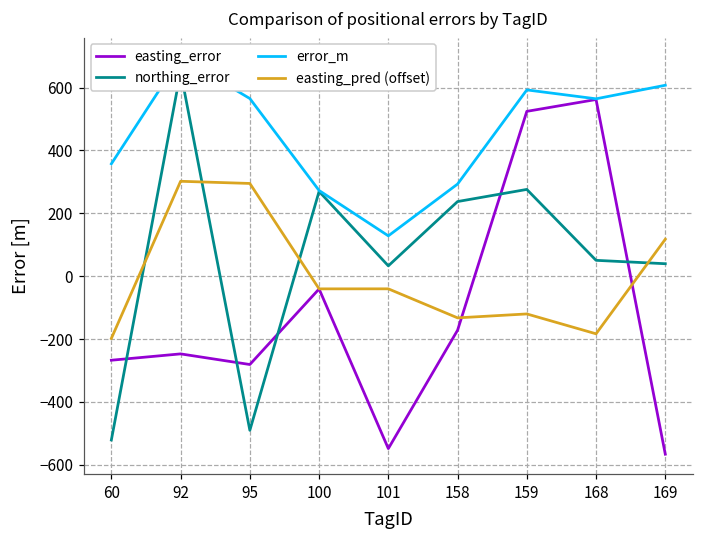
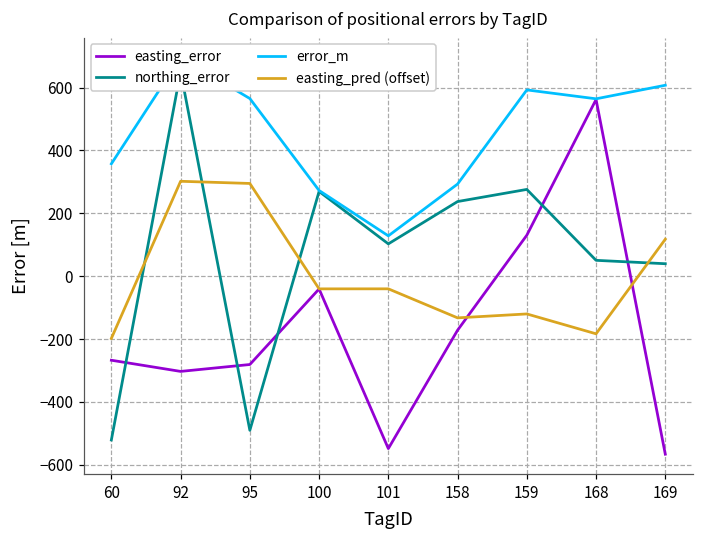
  {
    "easting_error": {
      "60": -270,
-     "92": -250,
+     "92": -300,
      "95": -280,
      "101": -550,
      "158": -170,
-     "159": 520,
+     "159": 130,
      "169": -570
    },
    "northing_error": {
      "60": -520,
      "95": -490,
-     "101": 30,
+     "101": 100,
      "158": 240,
      "159": 280,
      "168": 50,
      "169": 40
    },
    "error_m": {
      "60": 360,
      "95": 570,
      "101": 130,
      "158": 290,
      "159": 590,
      "169": 610
    },
    "easting_pred (offset)": {
      "60": -200,
      "92": 300,
      "95": 290,
      "101": -40,
      "158": -130,
      "159": -120,
      "168": -180,
      "169": 120
    }
  }
